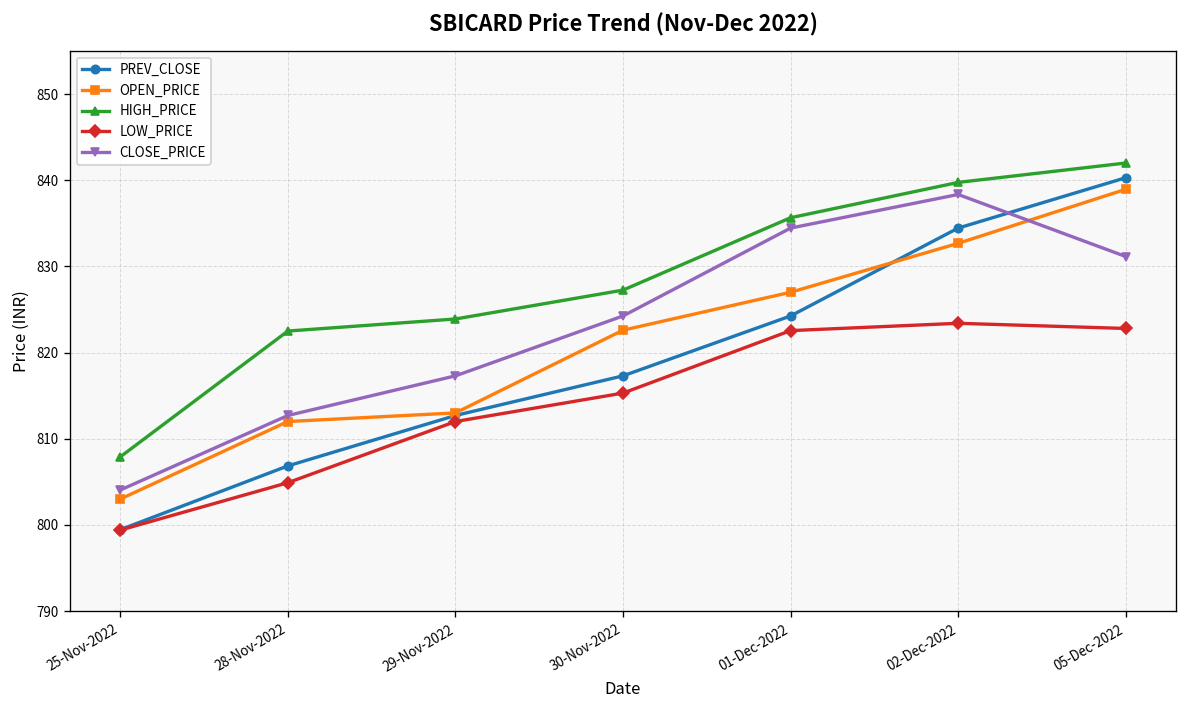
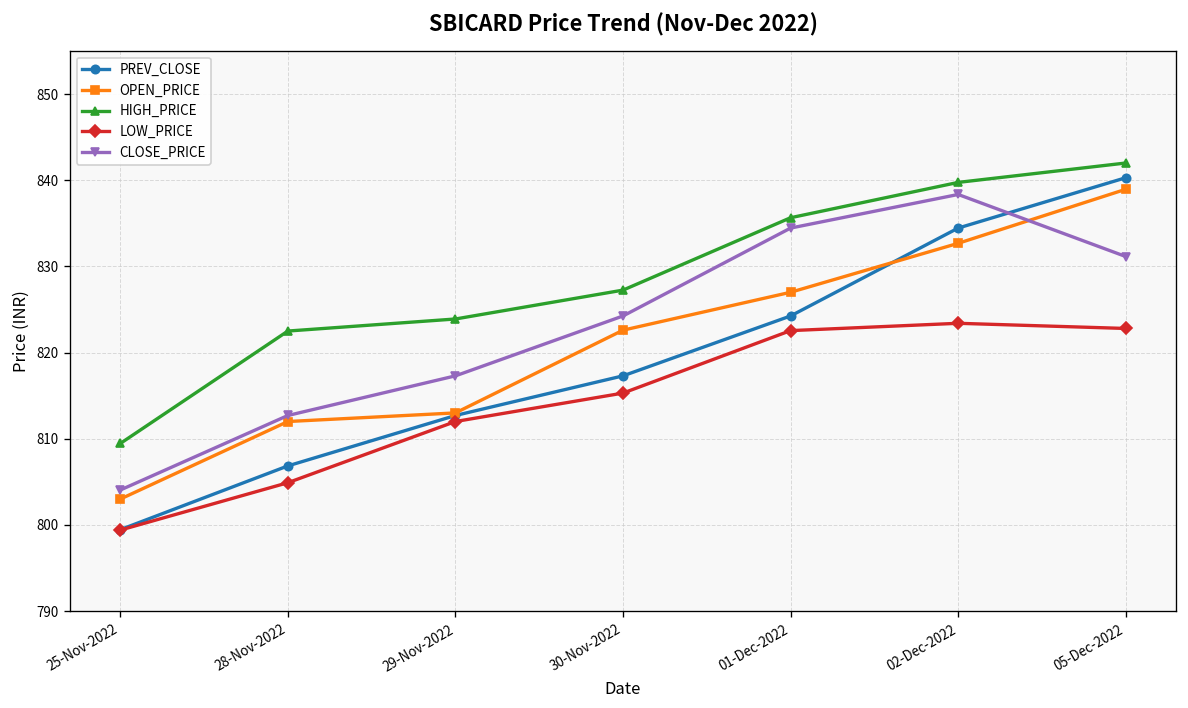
  {
    "PREV_CLOSE": {
      "28-Nov-2022": 807,
      "30-Nov-2022": 817,
      "01-Dec-2022": 824,
      "02-Dec-2022": 834,
      "05-Dec-2022": 840
    },
    "OPEN_PRICE": {
      "25-Nov-2022": 803,
      "28-Nov-2022": 812,
      "30-Nov-2022": 823,
      "01-Dec-2022": 827,
      "02-Dec-2022": 833,
      "05-Dec-2022": 839
    },
    "HIGH_PRICE": {
-     "25-Nov-2022": 808,
+     "25-Nov-2022": 809,
      "28-Nov-2022": 823,
      "29-Nov-2022": 824,
      "30-Nov-2022": 827,
      "01-Dec-2022": 836,
      "02-Dec-2022": 840,
      "05-Dec-2022": 842
    },
    "LOW_PRICE": {
      "28-Nov-2022": 805,
      "29-Nov-2022": 812,
      "30-Nov-2022": 815,
      "01-Dec-2022": 823,
      "02-Dec-2022": 823,
      "05-Dec-2022": 823
    },
    "CLOSE_PRICE": {
      "25-Nov-2022": 804,
      "28-Nov-2022": 813,
      "29-Nov-2022": 817,
      "30-Nov-2022": 824,
      "01-Dec-2022": 834,
      "02-Dec-2022": 838,
      "05-Dec-2022": 831
    }
  }
